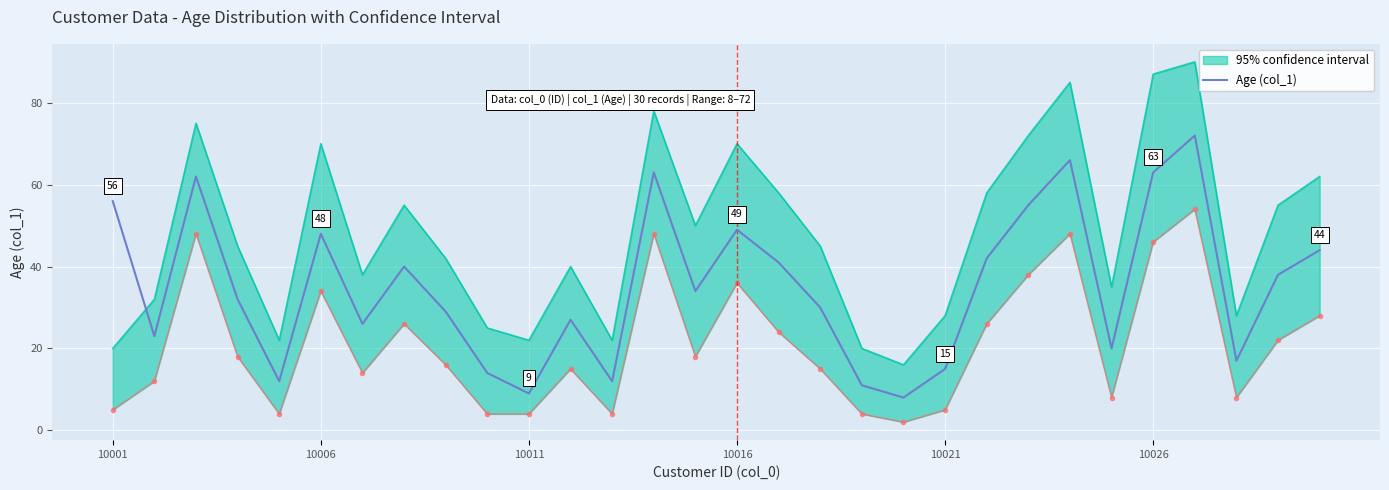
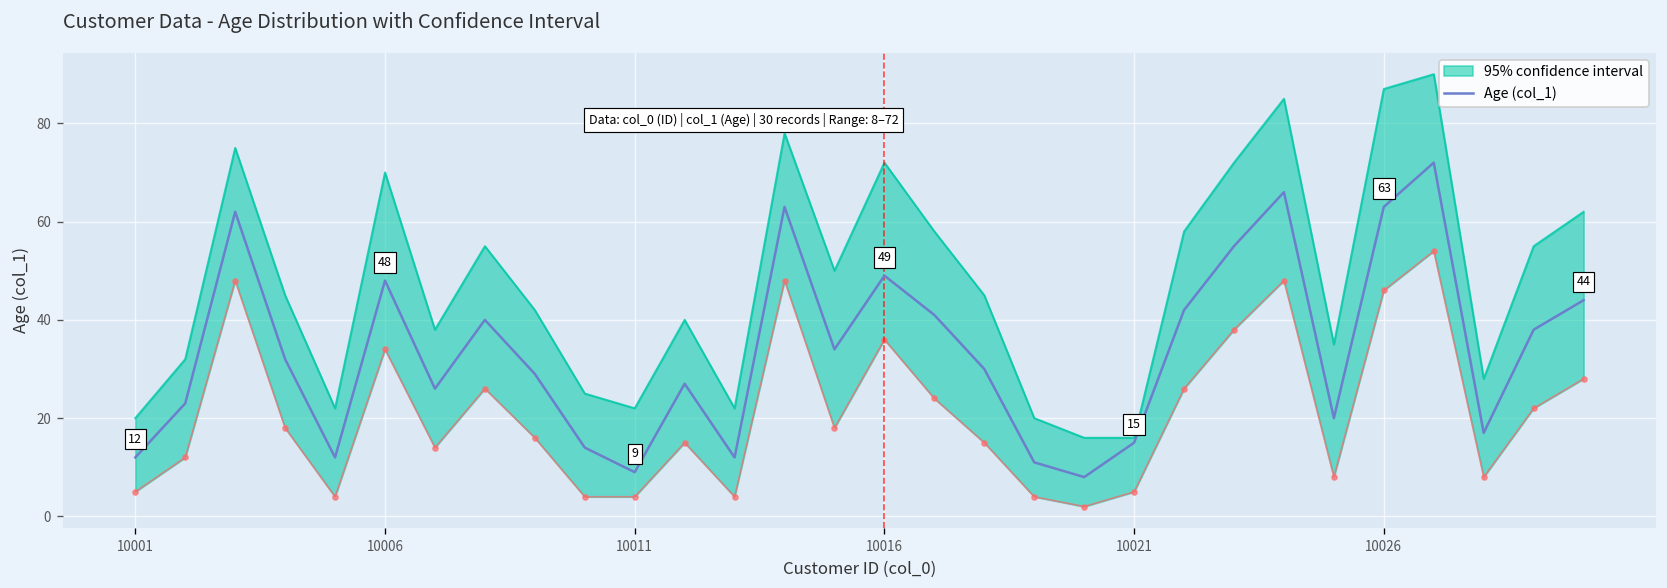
  {
    "95% confidence interval": {
      "10001": 20,
      "10006": 70,
      "10011": 22,
-     "10016": 70,
-     "10021": 28,
+     "10016": 72,
+     "10021": 16,
      "10026": 87
    },
    "Age (col_1)": {
-     "10001": 56
+     "10001": 12
    }
  }
